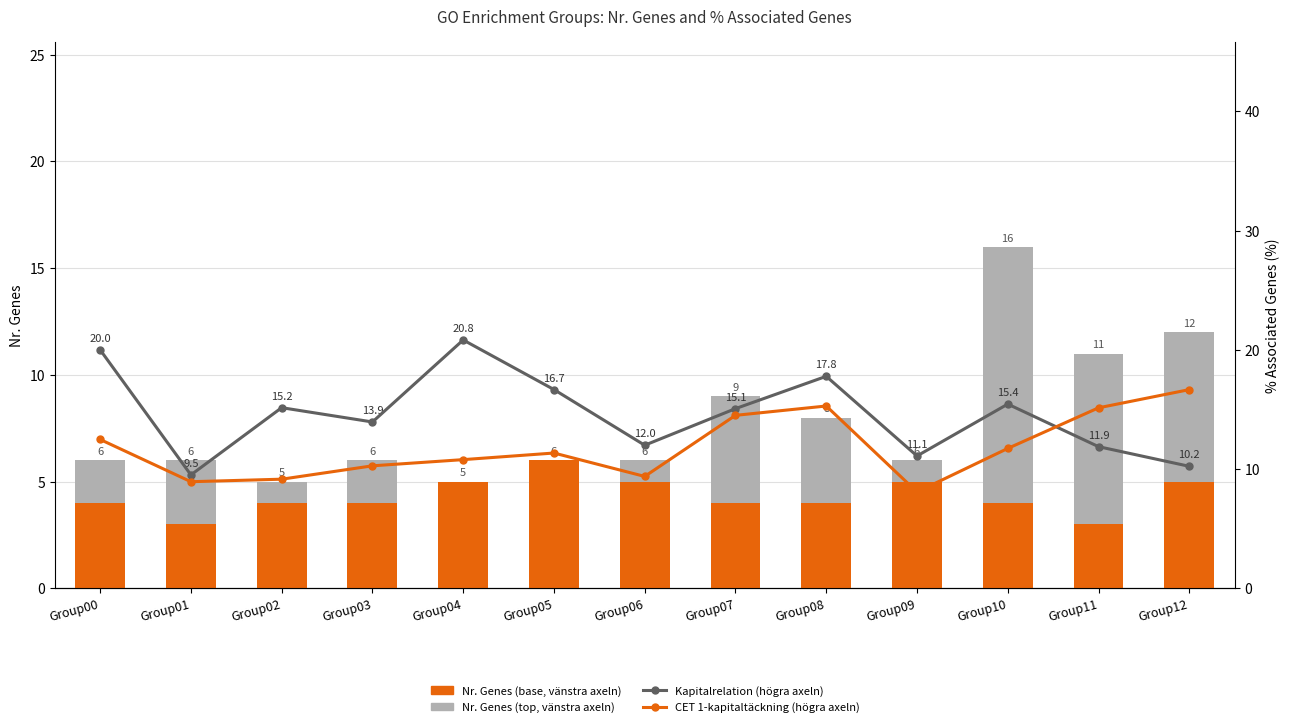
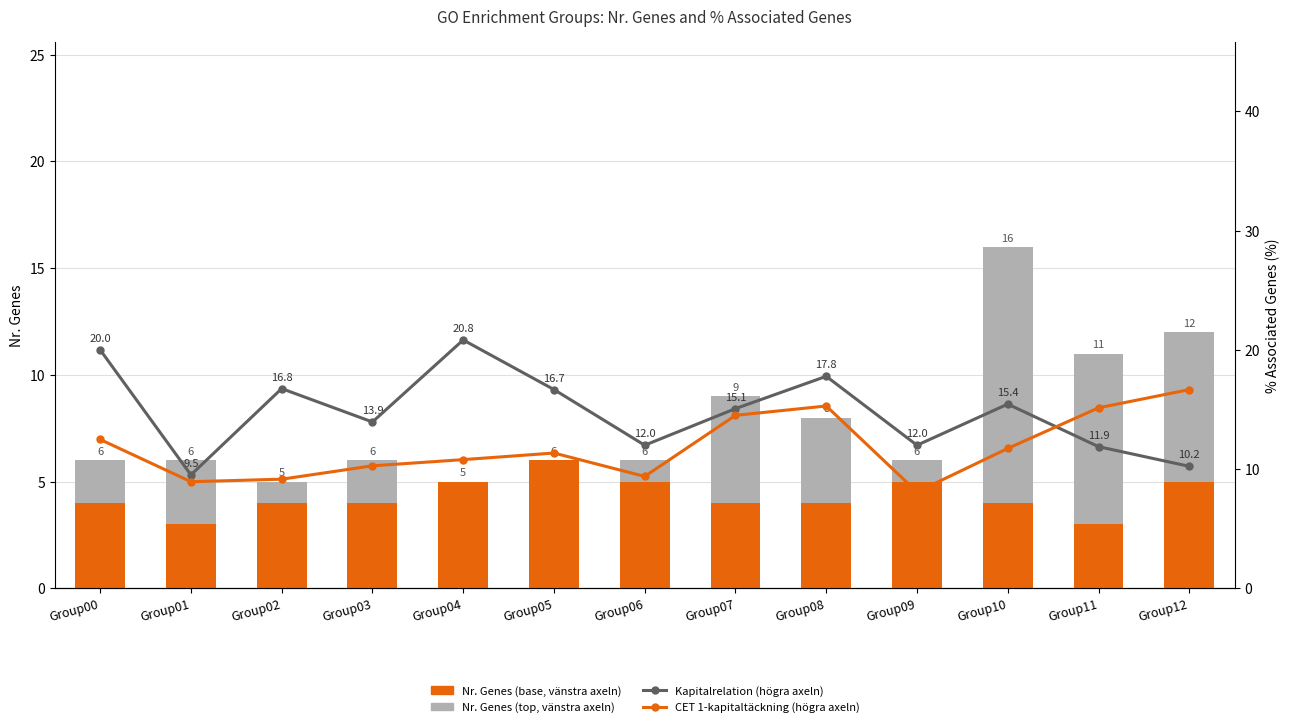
  {
    "Kapitalrelation (högra axeln)": {
      "Group00": 20.0,
      "Group01": 9.5,
-     "Group02": 15.2,
+     "Group02": 16.8,
      "Group03": 13.9,
      "Group04": 20.8,
      "Group05": 16.7,
      "Group06": 12.0,
      "Group07": 15.1,
      "Group08": 17.8,
-     "Group09": 11.1,
+     "Group09": 12.0,
      "Group10": 15.4,
      "Group11": 11.9,
      "Group12": 10.2
    }
  }
